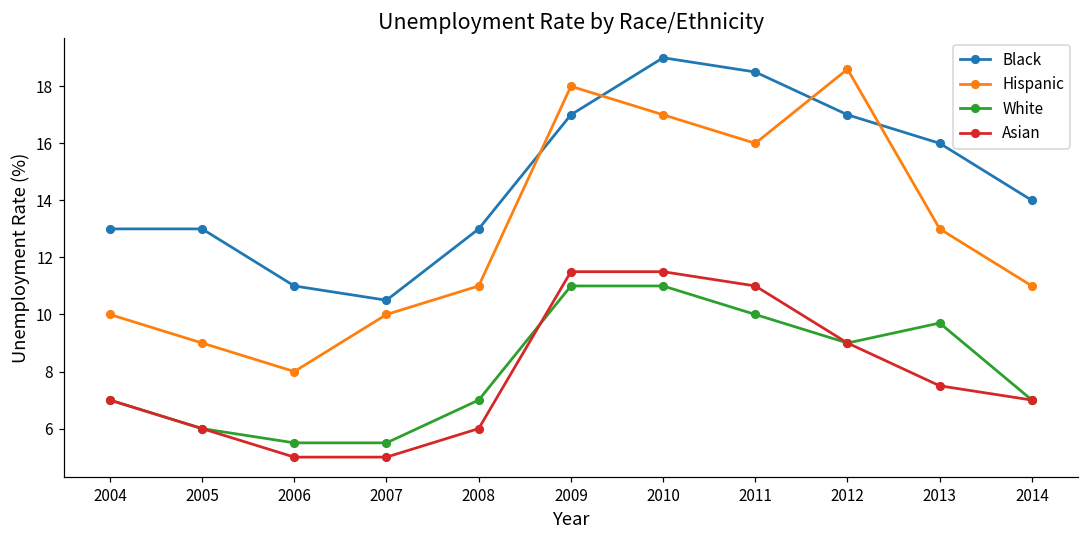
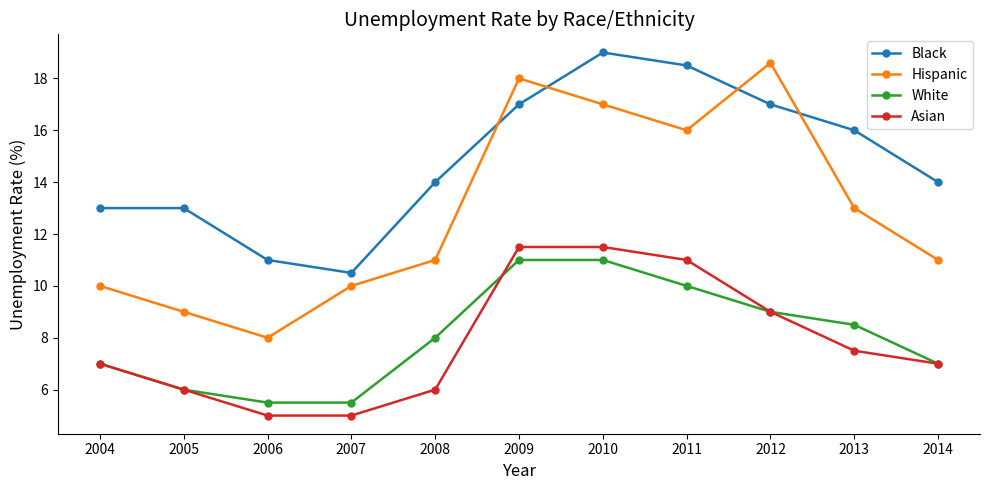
  {
    "Black": {
      "2004": 13,
      "2005": 13,
      "2006": 11,
      "2007": 10.5,
-     "2008": 13,
+     "2008": 14,
      "2009": 17,
      "2010": 19,
      "2011": 18.5,
      "2012": 17,
      "2013": 16,
      "2014": 14
    },
    "Hispanic": {
      "2004": 10.0,
      "2005": 9.0,
      "2006": 8.0,
      "2007": 10.0,
      "2008": 11.0,
      "2009": 18.0,
      "2010": 17.0,
      "2011": 16.0,
      "2012": 18.6,
      "2013": 13.0,
      "2014": 11.0
    },
    "White": {
      "2006": 5.5,
      "2007": 5.5,
-     "2008": 7,
+     "2008": 8,
      "2009": 11.0,
      "2010": 11.0,
      "2011": 10.0,
-     "2013": 9.7
+     "2013": 8.5
    },
    "Asian": {
      "2006": 5.0,
      "2007": 5.0,
      "2008": 6.0,
      "2009": 11.5,
      "2010": 11.5,
      "2011": 11.0,
      "2013": 7.5
    }
  }
